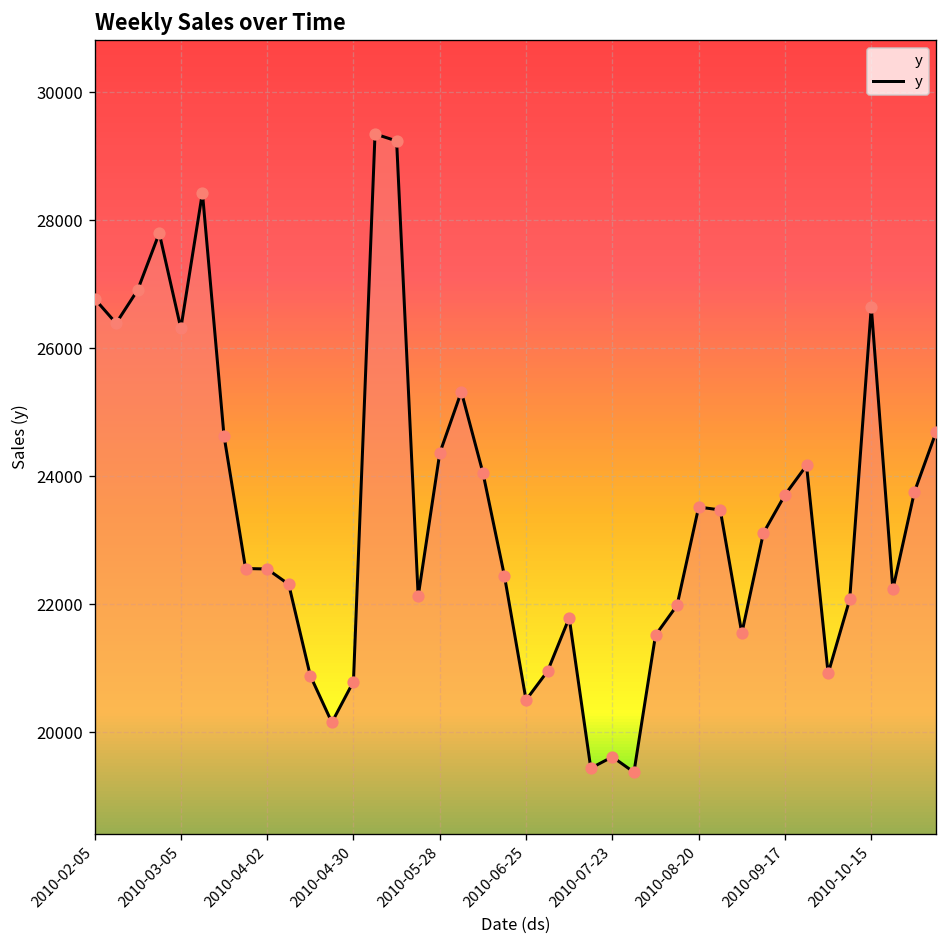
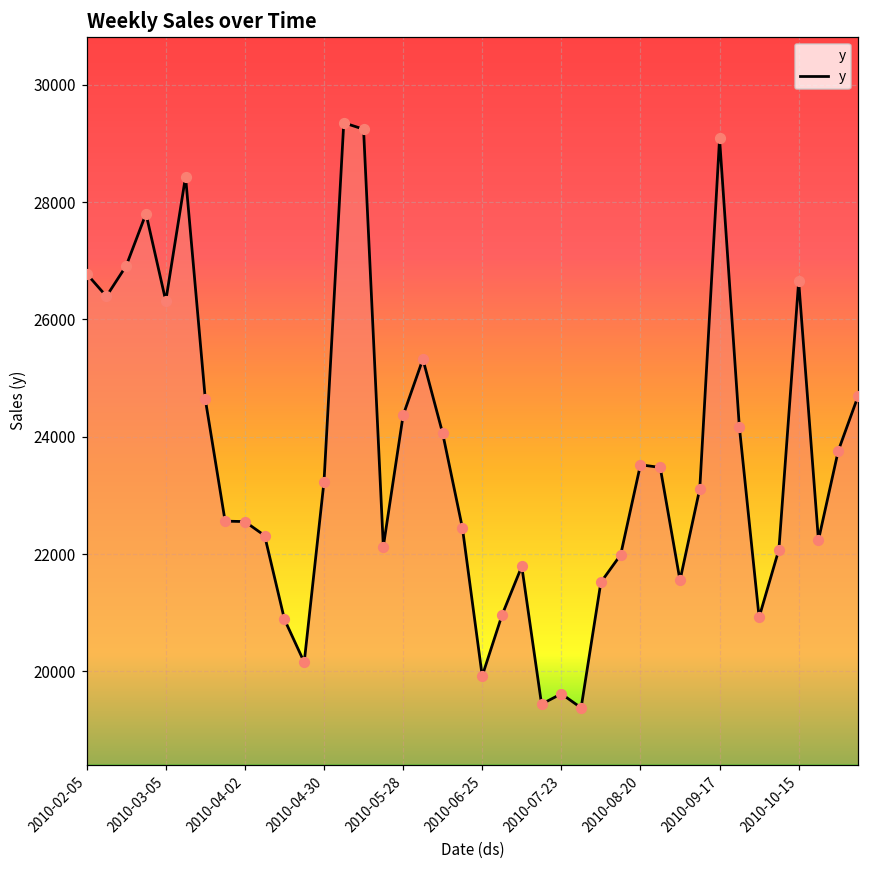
  {
    "2010-02-05": 26800,
    "2010-03-05": 26300,
    "2010-04-02": 22600,
-   "2010-04-30": 20800,
+   "2010-04-30": 23200,
    "2010-05-28": 24400,
-   "2010-06-25": 20500,
+   "2010-06-25": 19900,
    "2010-07-23": 19600,
    "2010-08-20": 23500,
-   "2010-09-17": 23700,
+   "2010-09-17": 29100,
    "2010-10-15": 26700
  }
